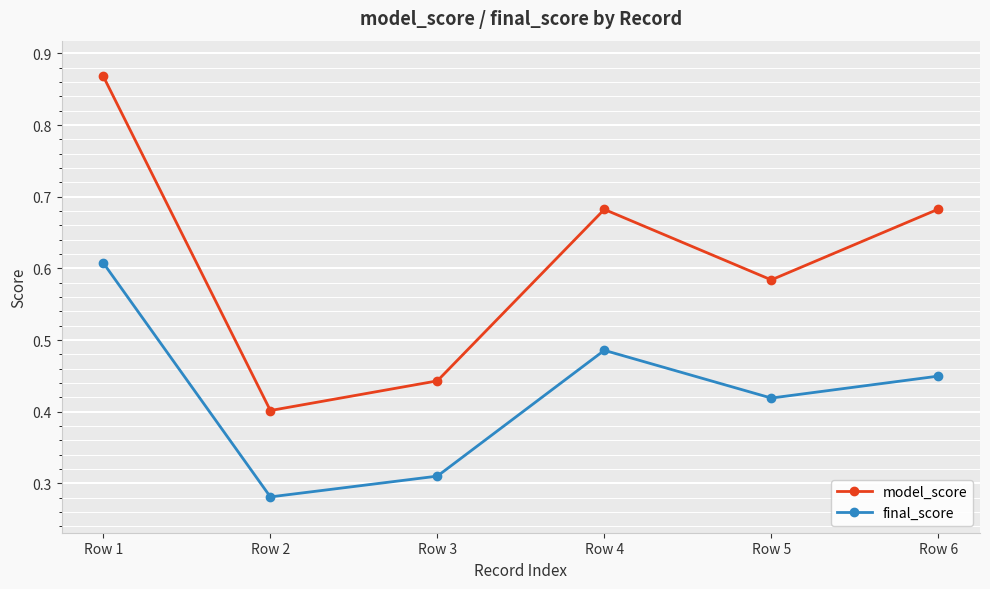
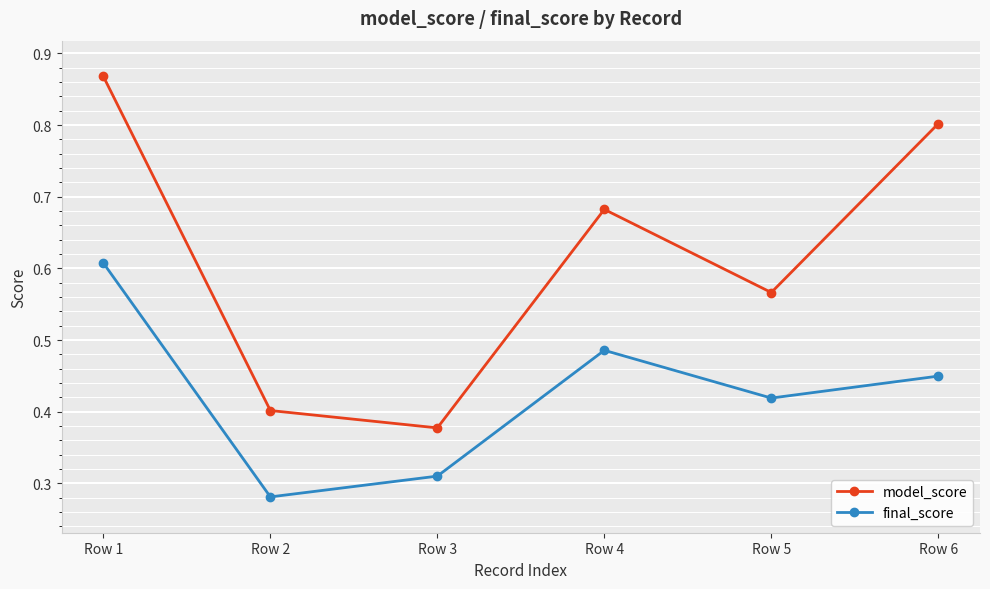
  {
    "model_score": {
      "Row 1": 0.87,
      "Row 2": 0.40,
-     "Row 3": 0.44,
+     "Row 3": 0.38,
      "Row 4": 0.68,
-     "Row 5": 0.58,
-     "Row 6": 0.68
+     "Row 5": 0.57,
+     "Row 6": 0.80
    },
    "final_score": {
      "Row 1": 0.61,
      "Row 2": 0.28,
      "Row 3": 0.31,
      "Row 4": 0.49,
      "Row 5": 0.42,
      "Row 6": 0.45
    }
  }
